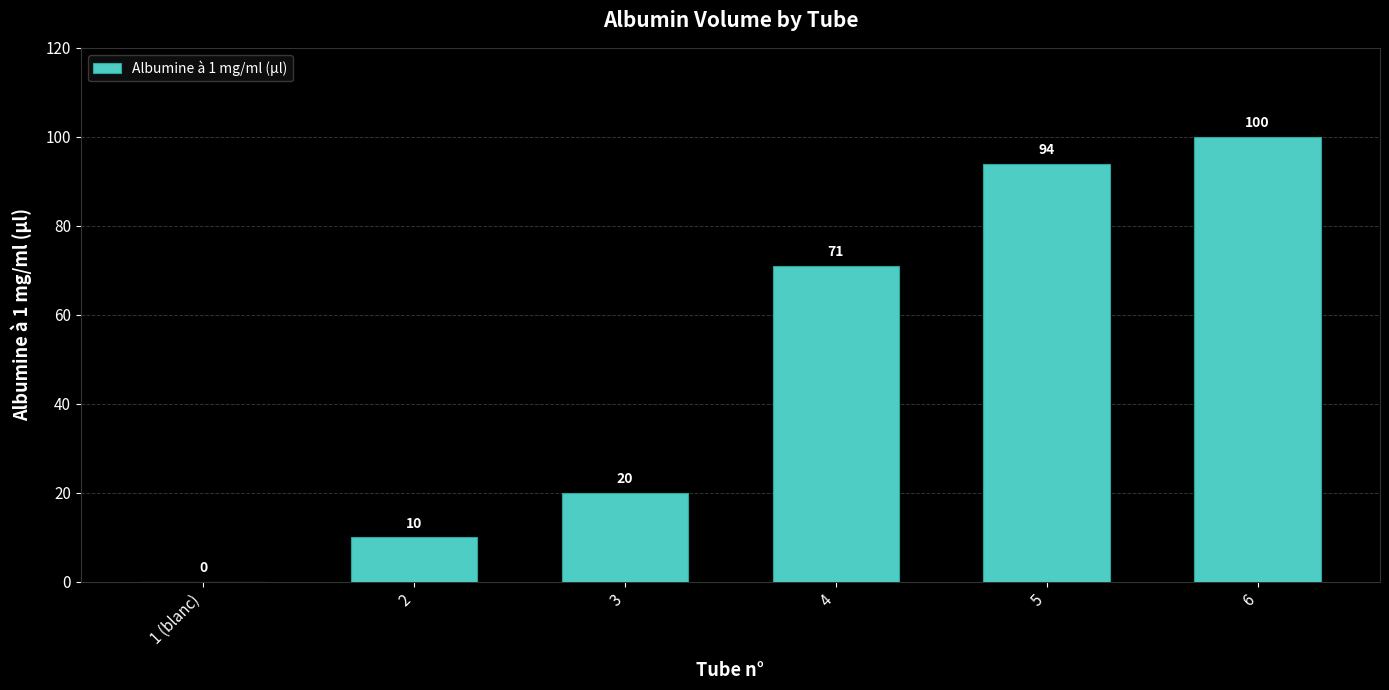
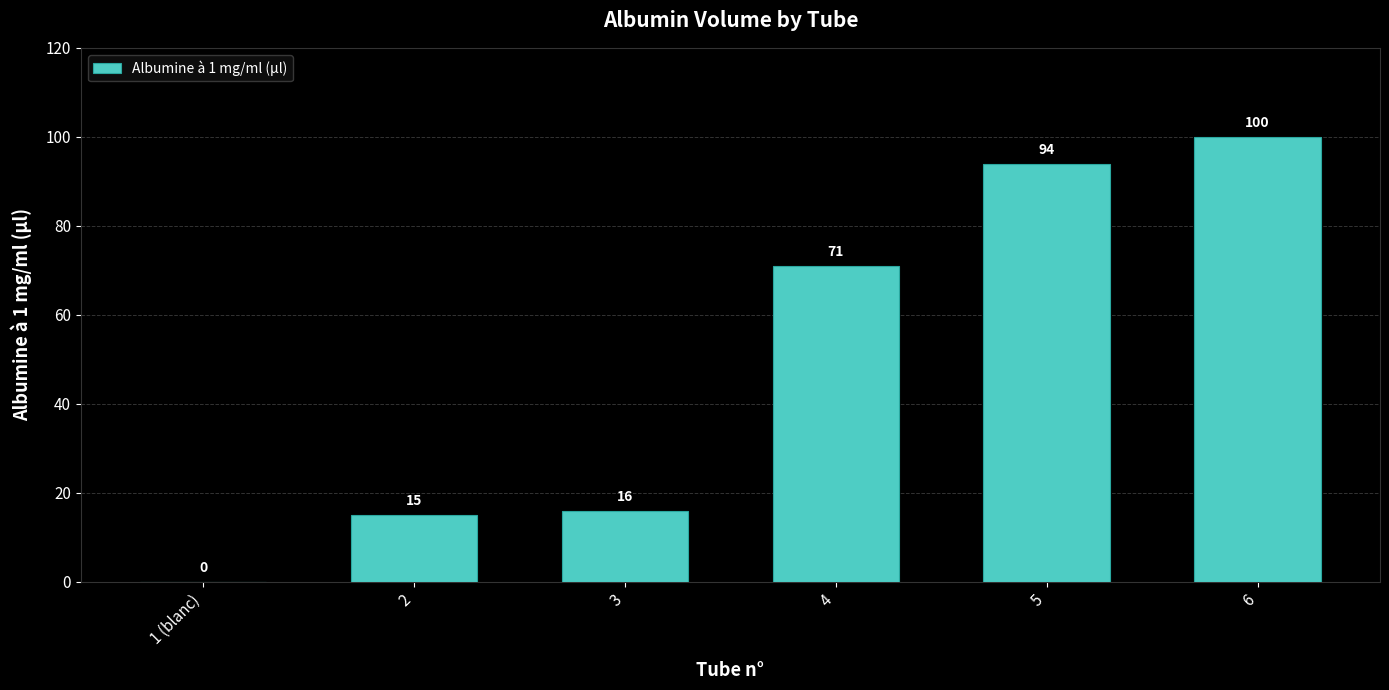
  {
    "1 (blanc)": 0,
-   "2": 10,
-   "3": 20,
+   "2": 15,
+   "3": 16,
    "4": 71,
    "5": 94,
    "6": 100
  }
